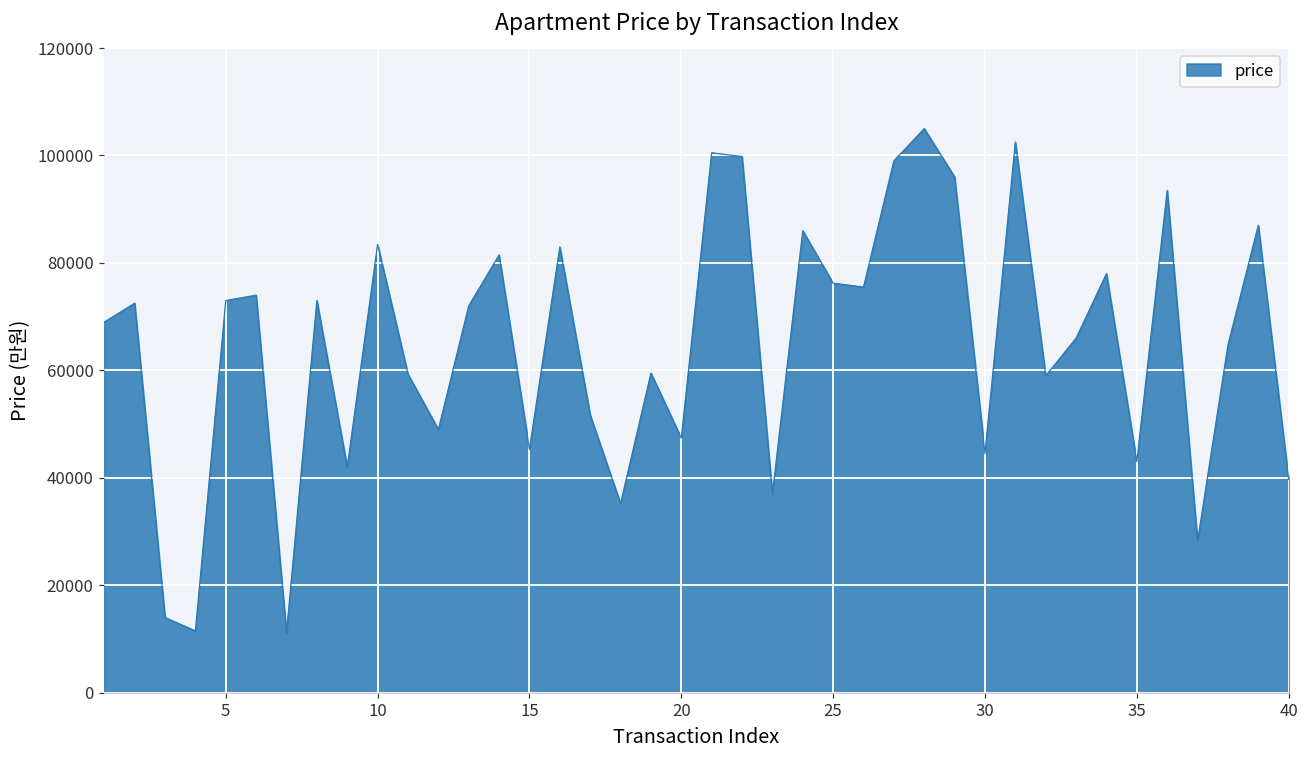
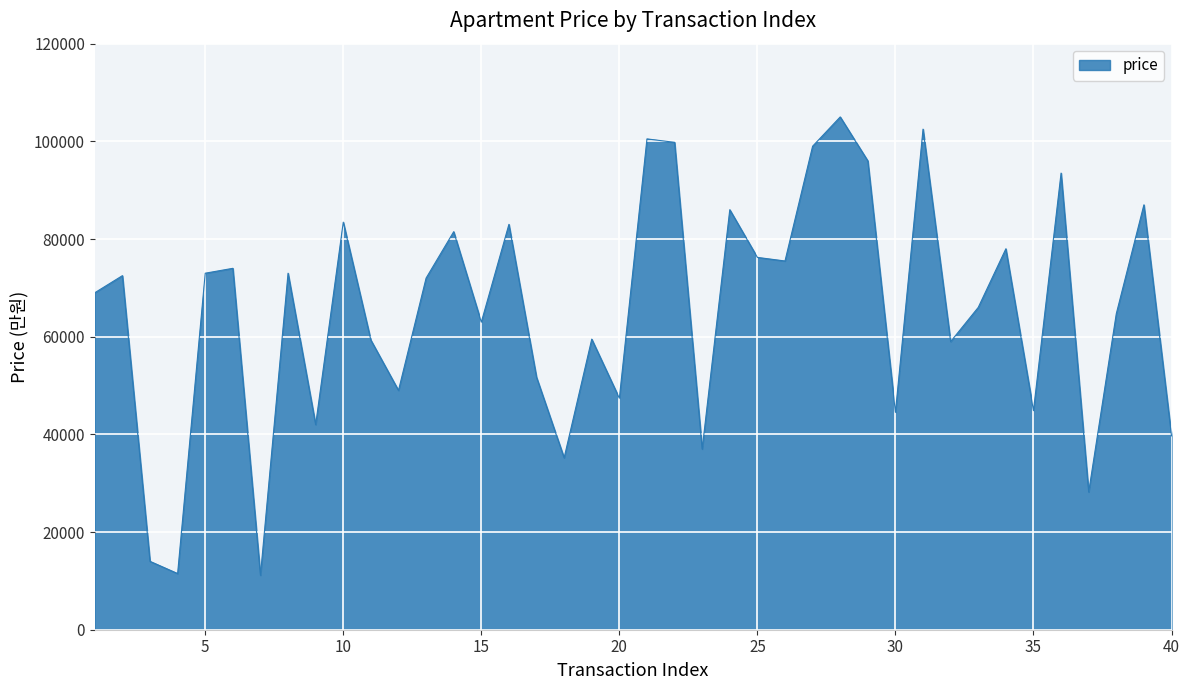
  {
    "5": 73000,
    "10": 83000,
-   "15": 45000,
+   "15": 63000,
    "20": 47000,
    "25": 76000,
    "30": 45000,
-   "35": 43000,
+   "35": 45000,
    "40": 40000
  }
